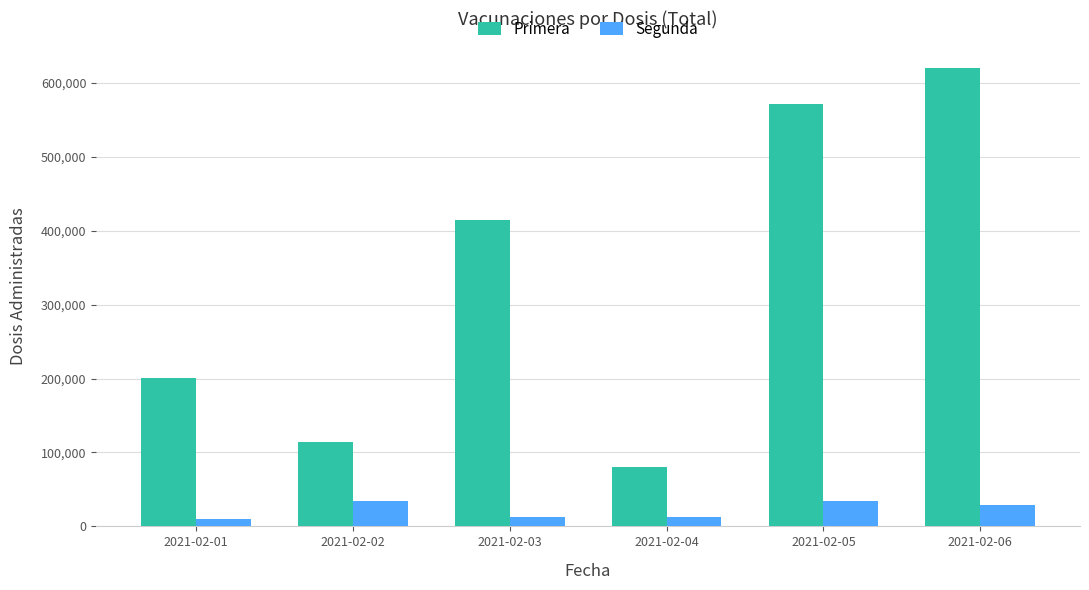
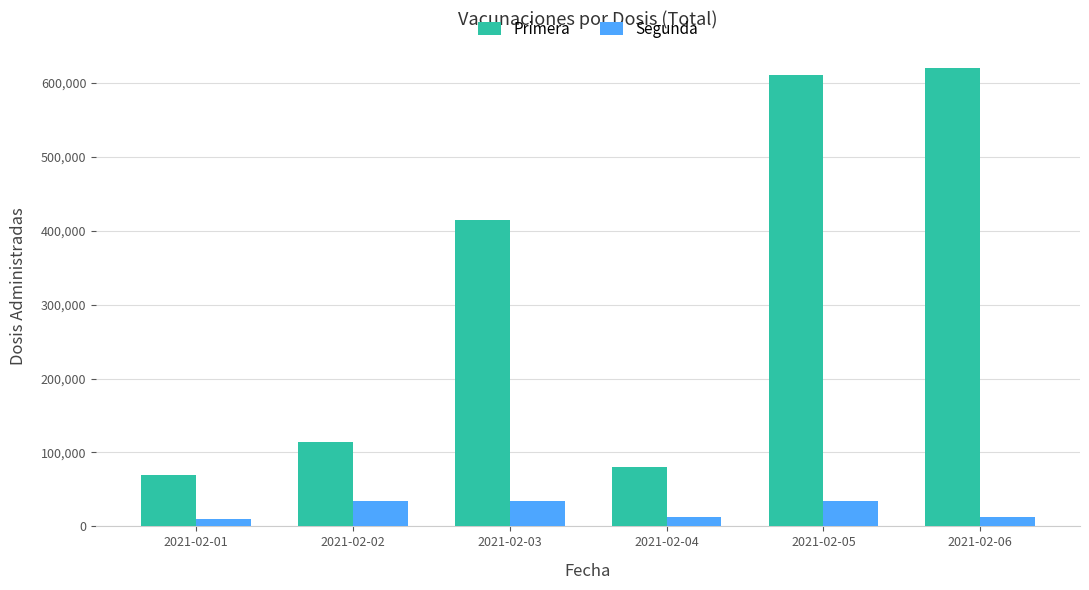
  {
    "Primera": {
-     "2021-02-01": "200,000",
+     "2021-02-01": "70,000",
      "2021-02-02": "110,000",
      "2021-02-03": "410,000",
      "2021-02-04": "80,000",
-     "2021-02-05": "570,000",
+     "2021-02-05": "610,000",
      "2021-02-06": "620,000"
    },
    "Segunda": {
      "2021-02-01": "10,000",
      "2021-02-02": "30,000",
-     "2021-02-03": "10,000",
+     "2021-02-03": "30,000",
      "2021-02-04": "10,000",
      "2021-02-05": "30,000",
-     "2021-02-06": "30,000"
+     "2021-02-06": "10,000"
    }
  }
